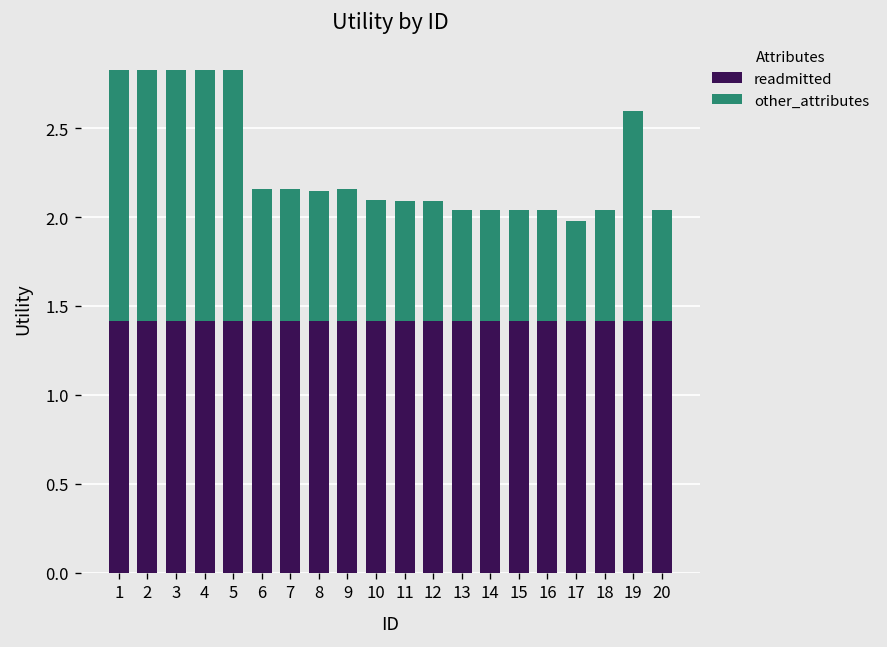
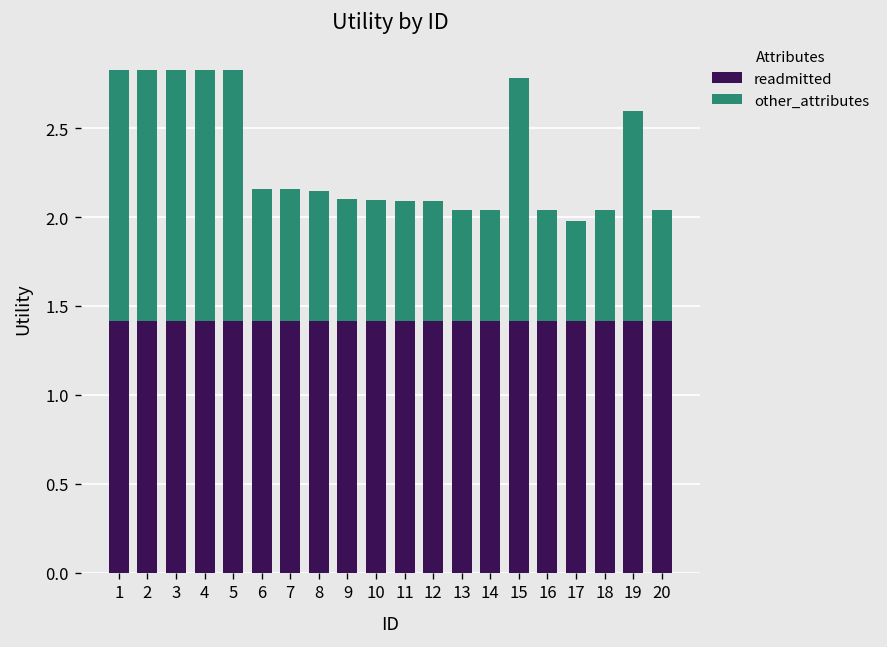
  {
    "readmitted": {
      "1": 1.41,
      "2": 1.41,
      "3": 1.41,
      "4": 1.41,
      "5": 1.41,
      "6": 1.41,
      "7": 1.41,
      "8": 1.41,
      "9": 1.41,
      "10": 1.41,
      "11": 1.41,
      "12": 1.41,
      "13": 1.41,
      "14": 1.41,
      "15": 1.41,
      "16": 1.41,
      "17": 1.41,
      "18": 1.41,
      "19": 1.41,
      "20": 1.41
    },
    "other_attributes": {
      "1": 1.41,
      "2": 1.41,
      "3": 1.41,
      "4": 1.41,
      "5": 1.41,
      "6": 0.74,
      "7": 0.74,
      "8": 0.73,
-     "9": 0.74,
+     "9": 0.69,
      "10": 0.68,
      "11": 0.68,
      "12": 0.67,
      "13": 0.63,
      "14": 0.63,
-     "15": 0.63,
+     "15": 1.37,
      "16": 0.63,
      "17": 0.57,
      "18": 0.63,
      "19": 1.18,
      "20": 0.63
    }
  }
